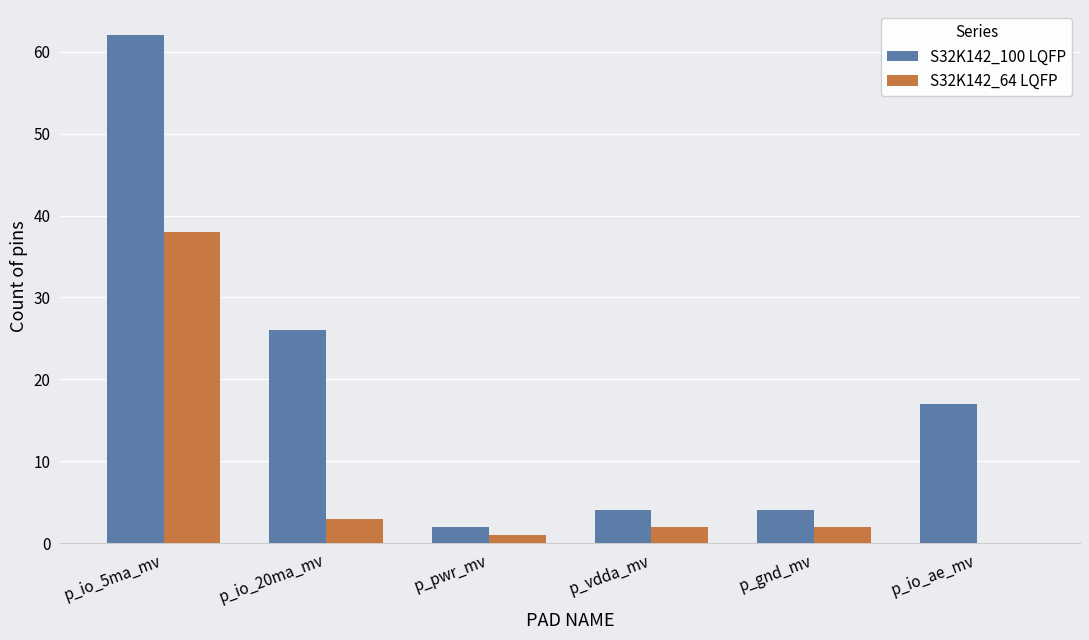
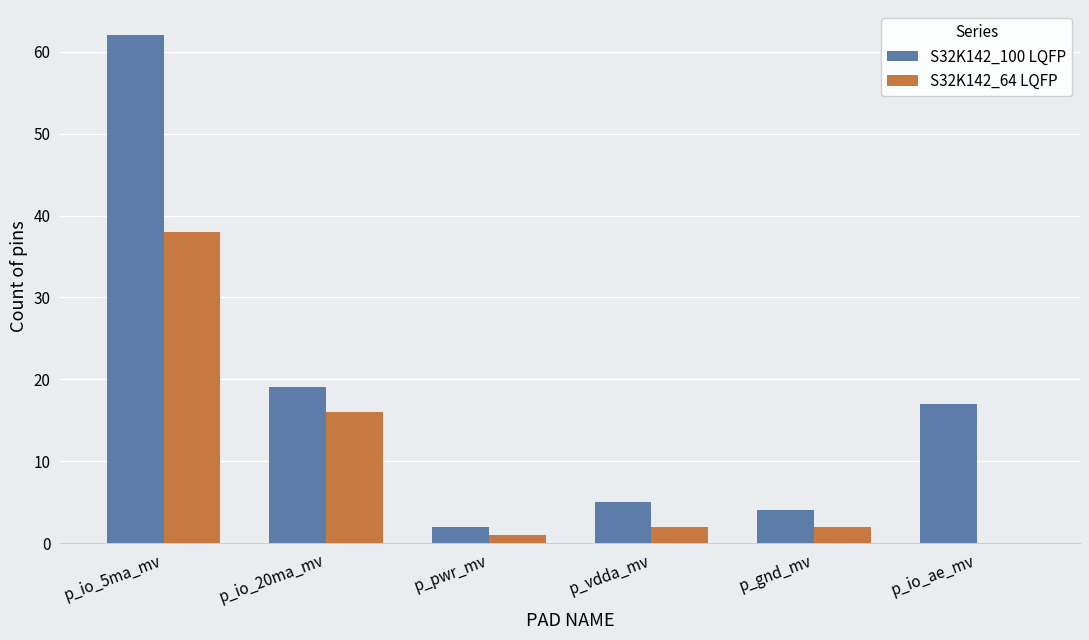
  {
    "S32K142_100 LQFP": {
      "p_io_5ma_mv": 62,
-     "p_io_20ma_mv": 26,
+     "p_io_20ma_mv": 19,
      "p_pwr_mv": 2,
-     "p_vdda_mv": 4,
+     "p_vdda_mv": 5,
      "p_gnd_mv": 4,
      "p_io_ae_mv": 17
    },
    "S32K142_64 LQFP": {
      "p_io_5ma_mv": 38,
-     "p_io_20ma_mv": 3,
+     "p_io_20ma_mv": 16,
      "p_pwr_mv": 1,
      "p_vdda_mv": 2,
      "p_gnd_mv": 2,
      "p_io_ae_mv": 0
    }
  }
